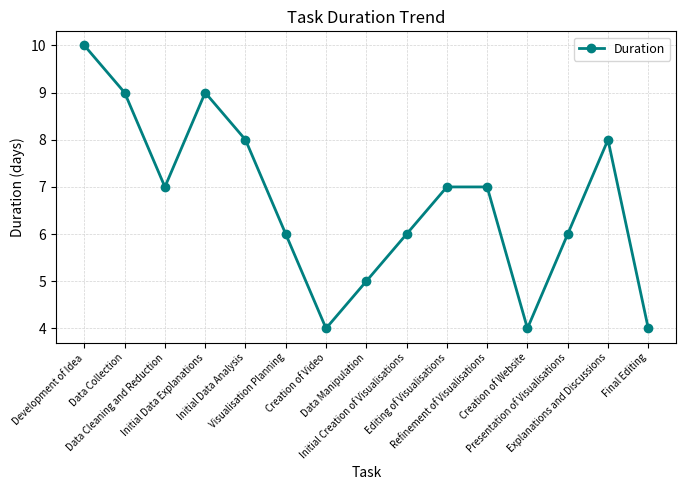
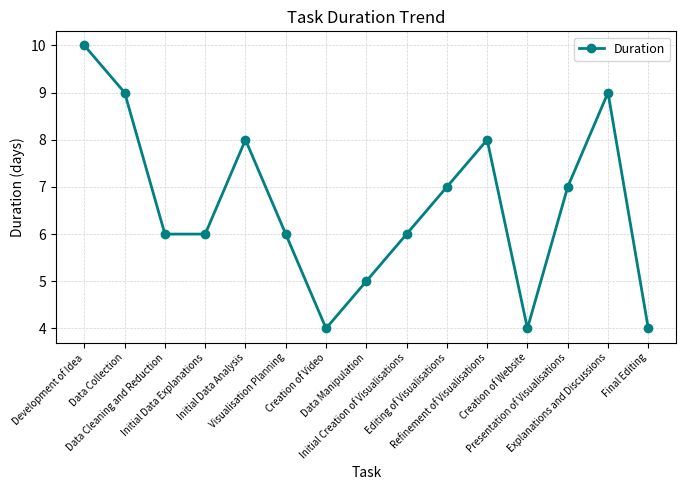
  {
    "Development of Idea": 10,
    "Data Collection": 9,
-   "Data Cleaning and Reduction": 7,
-   "Initial Data Explanations": 9,
+   "Data Cleaning and Reduction": 6,
+   "Initial Data Explanations": 6,
    "Initial Data Analysis": 8,
    "Visualisation Planning": 6,
    "Creation of Video": 4,
    "Data Manipulation": 5,
    "Initial Creation of Visualisations": 6,
    "Editing of Visualisations": 7,
-   "Refinement of Visualisations": 7,
+   "Refinement of Visualisations": 8,
    "Creation of Website": 4,
-   "Presentation of Visualisations": 6,
-   "Explanations and Discussions": 8,
+   "Presentation of Visualisations": 7,
+   "Explanations and Discussions": 9,
    "Final Editing": 4
  }
